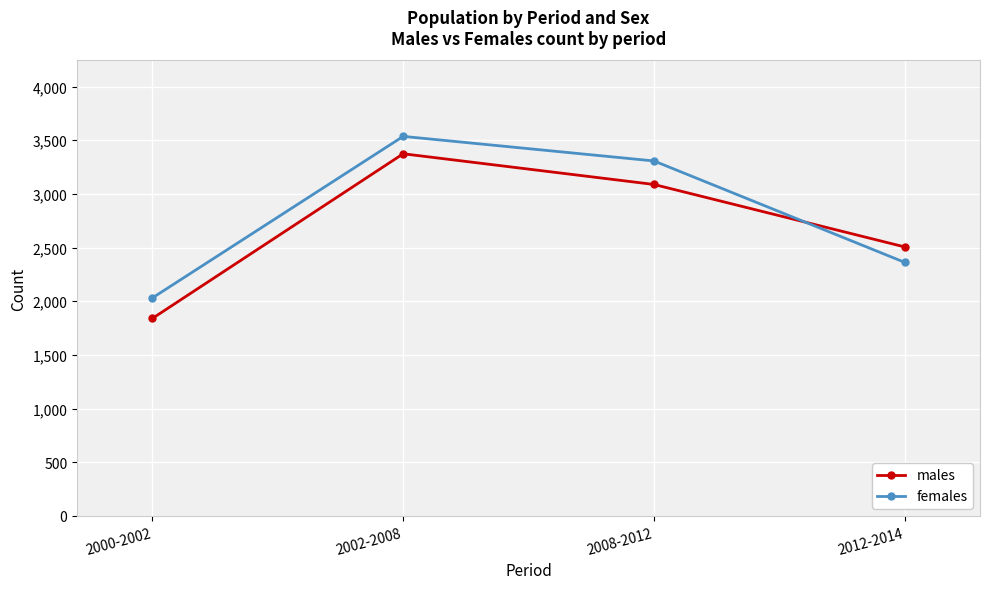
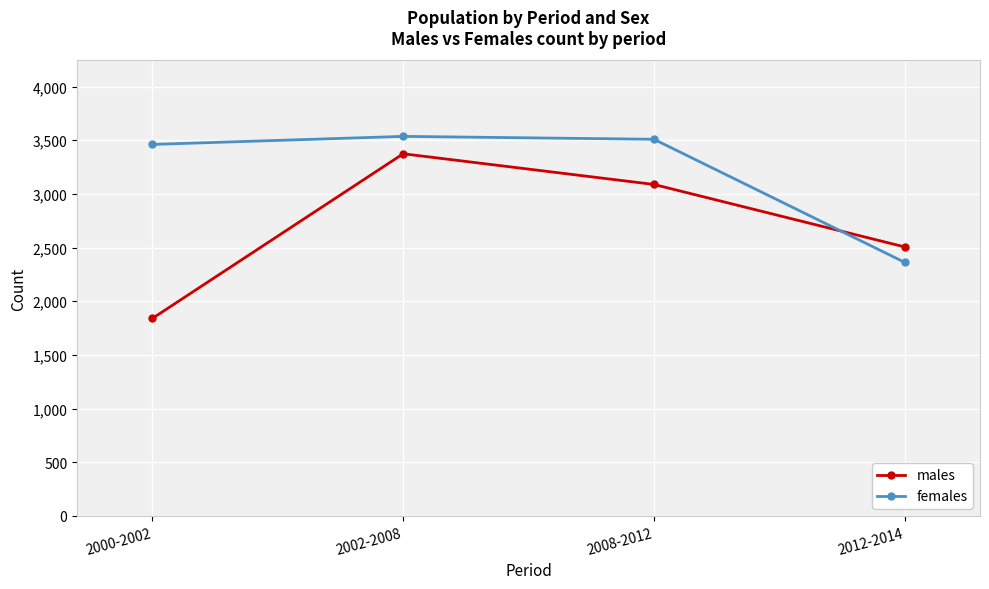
  {
    "males": {
      "2000-2002": "1,840",
      "2002-2008": "3,370",
      "2008-2012": "3,090",
      "2012-2014": "2,510"
    },
    "females": {
-     "2000-2002": "2,030",
+     "2000-2002": "3,460",
      "2002-2008": "3,540",
-     "2008-2012": "3,310",
+     "2008-2012": "3,510",
      "2012-2014": "2,360"
    }
  }
